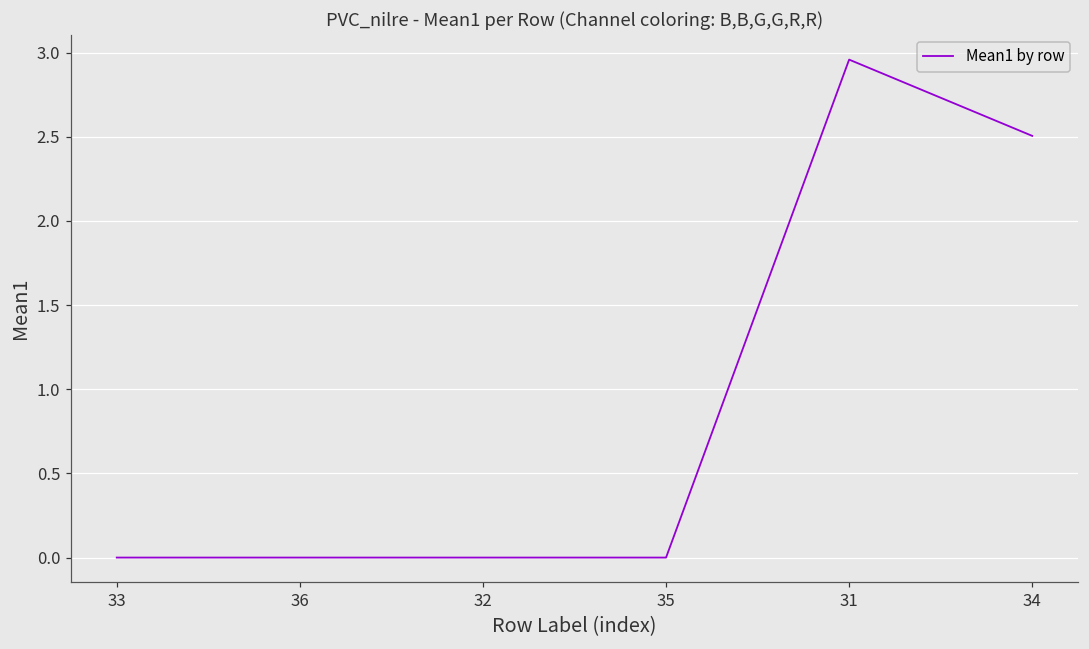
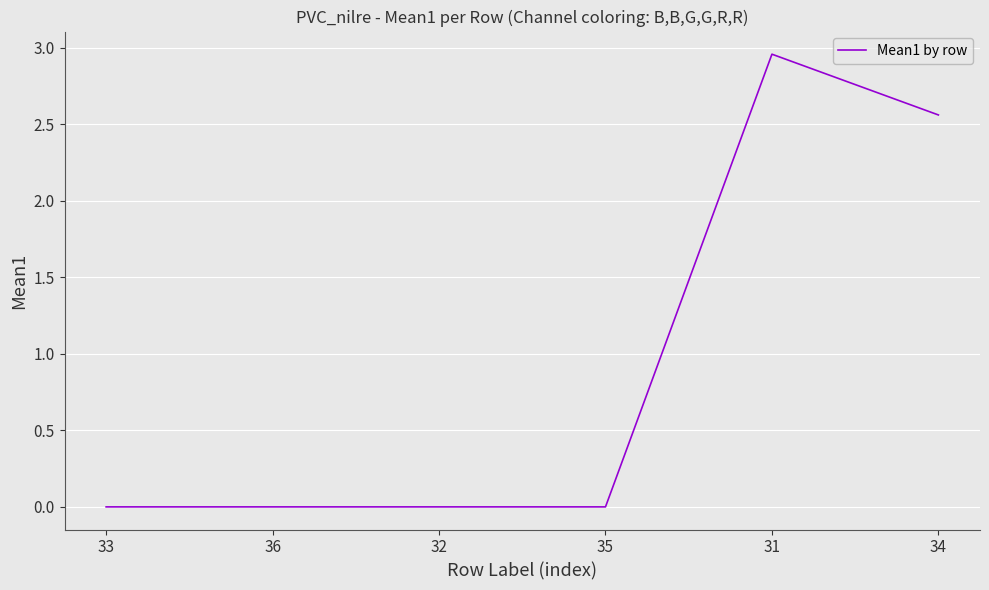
  {
    "33": 0.00,
    "36": 0.00,
    "32": 0.00,
    "35": 0.00,
    "31": 2.96,
-   "34": 2.51
+   "34": 2.56
  }
